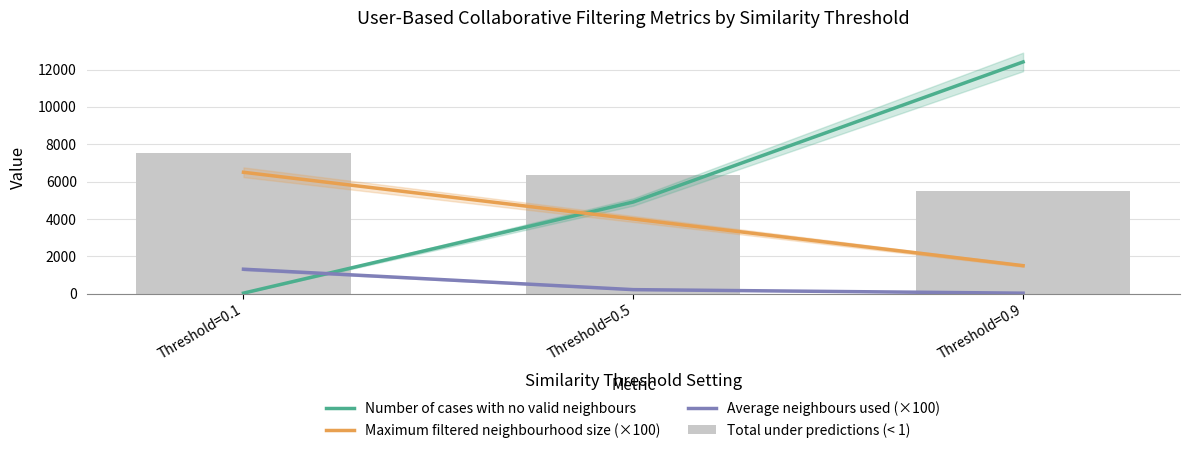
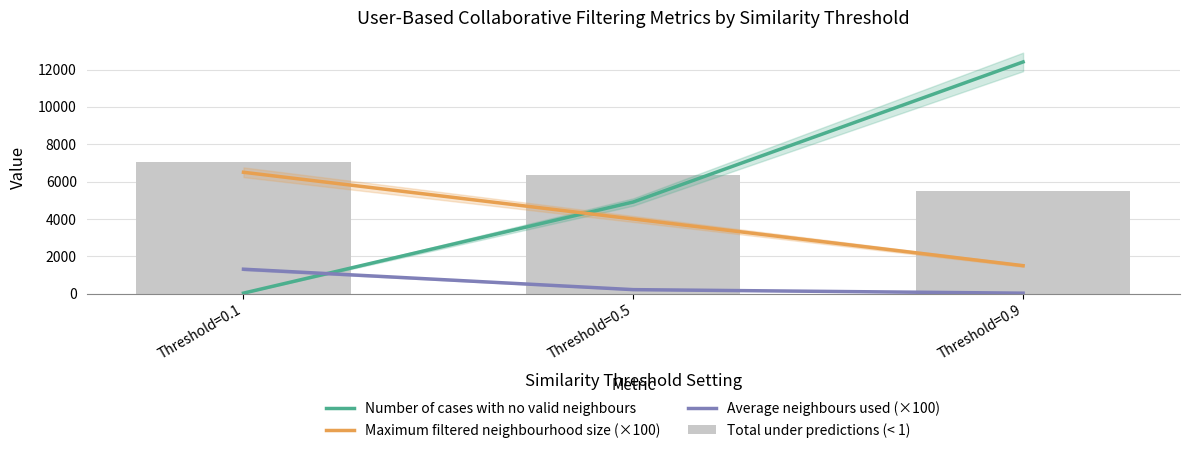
  {
    "Total under predictions (< 1)": {
-     "Threshold=0.1": 7500,
+     "Threshold=0.1": 7100,
      "Threshold=0.5": 6300,
      "Threshold=0.9": 5500
    }
  }
